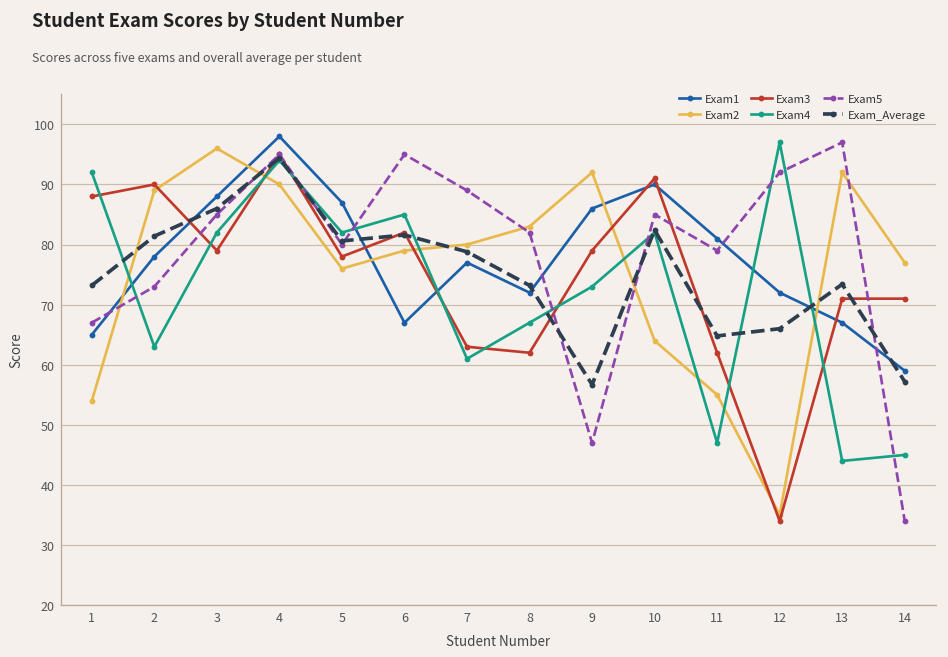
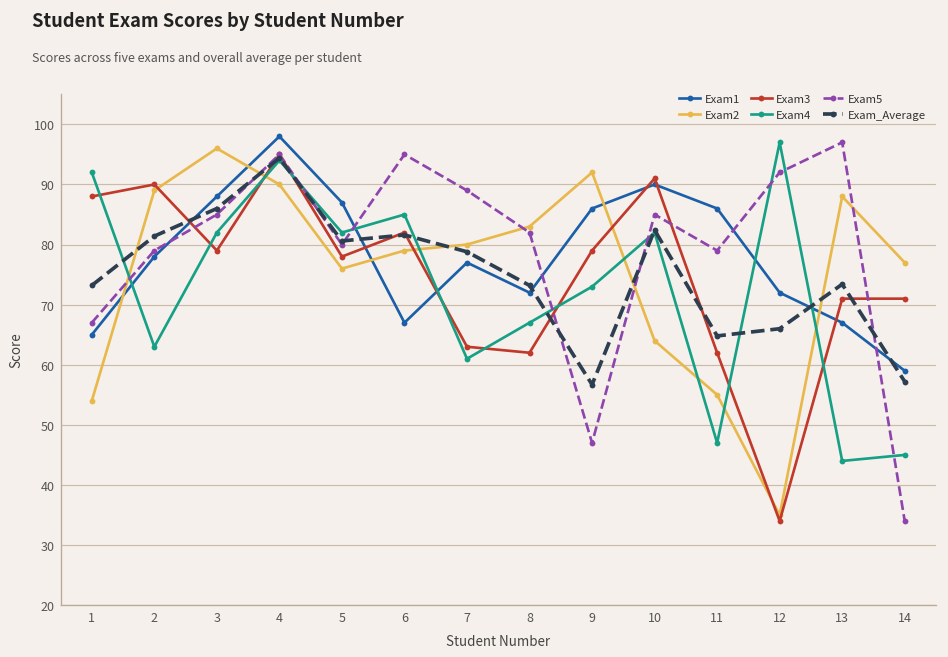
  {
    "Exam1": {
      "1": 65,
      "2": 78,
      "3": 88,
      "4": 98,
      "5": 87,
      "6": 67,
      "7": 77,
      "8": 72,
      "9": 86,
      "10": 90,
-     "11": 81,
+     "11": 86,
      "12": 72,
      "13": 67,
      "14": 59
    },
    "Exam2": {
      "1": 54,
      "2": 89,
      "3": 96,
      "4": 90,
      "5": 76,
      "6": 79,
      "7": 80,
      "8": 83,
      "9": 92,
      "10": 64,
      "11": 55,
      "12": 35,
-     "13": 92,
+     "13": 88,
      "14": 77
    },
    "Exam3": {
      "1": 88,
      "2": 90,
      "3": 79,
      "5": 78,
      "7": 63,
      "8": 62,
      "9": 79,
      "10": 91,
      "11": 62,
      "12": 34,
      "13": 71,
      "14": 71
    },
    "Exam4": {
      "1": 92,
      "2": 63,
      "3": 82,
      "5": 82,
      "6": 85,
      "7": 61,
      "8": 67,
      "9": 73,
      "11": 47,
      "12": 97,
      "13": 44,
      "14": 45
    },
    "Exam5": {
      "1": 67,
-     "2": 73,
+     "2": 79,
      "3": 85,
      "5": 80,
      "6": 95,
      "7": 89,
      "8": 82,
      "9": 47,
      "10": 85,
      "11": 79,
      "12": 92,
      "13": 97,
      "14": 34
    },
    "Exam_Average": {
      "1": 73,
      "2": 81,
      "3": 86,
      "5": 81,
      "7": 79,
      "8": 73,
      "9": 57,
      "11": 65,
      "12": 66,
      "13": 73,
      "14": 57
    }
  }
